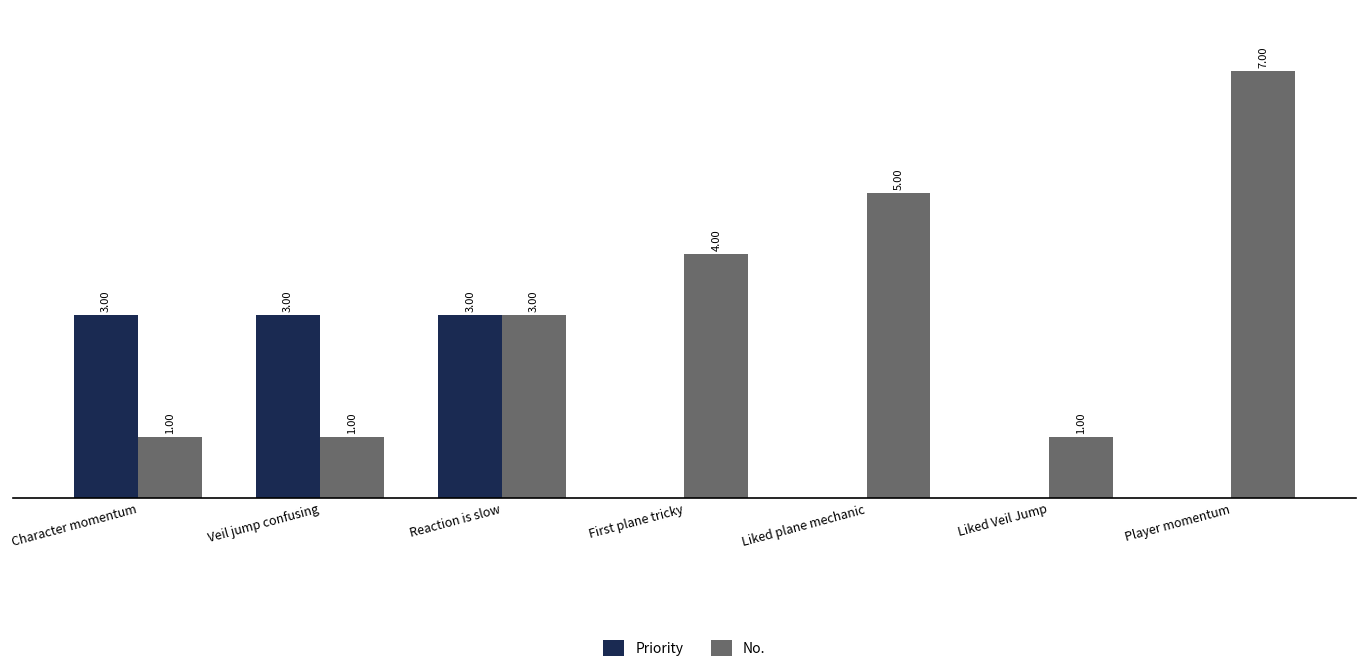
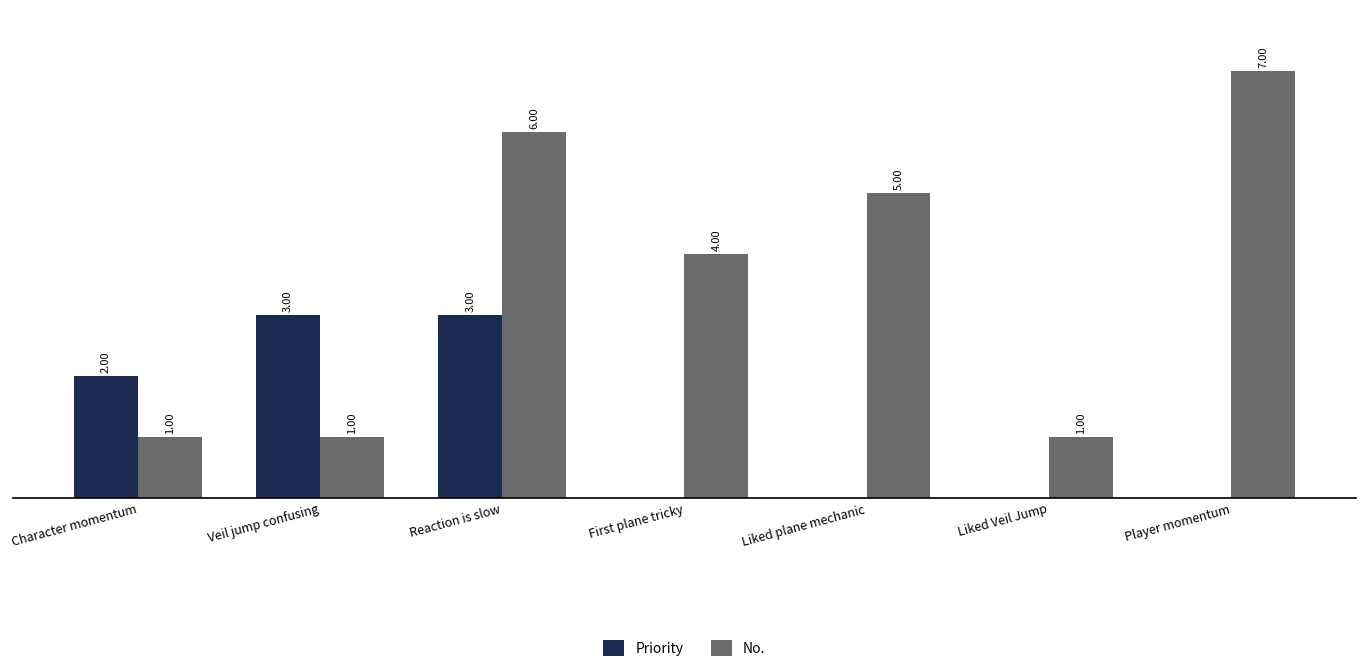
  {
    "Priority": {
-     "Character momentum": 3.00,
+     "Character momentum": 2.00,
      "Veil jump confusing": 3.00,
      "Reaction is slow": 3.00
    },
    "No.": {
      "Character momentum": 1.00,
      "Veil jump confusing": 1.00,
-     "Reaction is slow": 3.00,
+     "Reaction is slow": 6.00,
      "First plane tricky": 4.00,
      "Liked plane mechanic": 5.00,
      "Liked Veil Jump": 1.00,
      "Player momentum": 7.00
    }
  }
